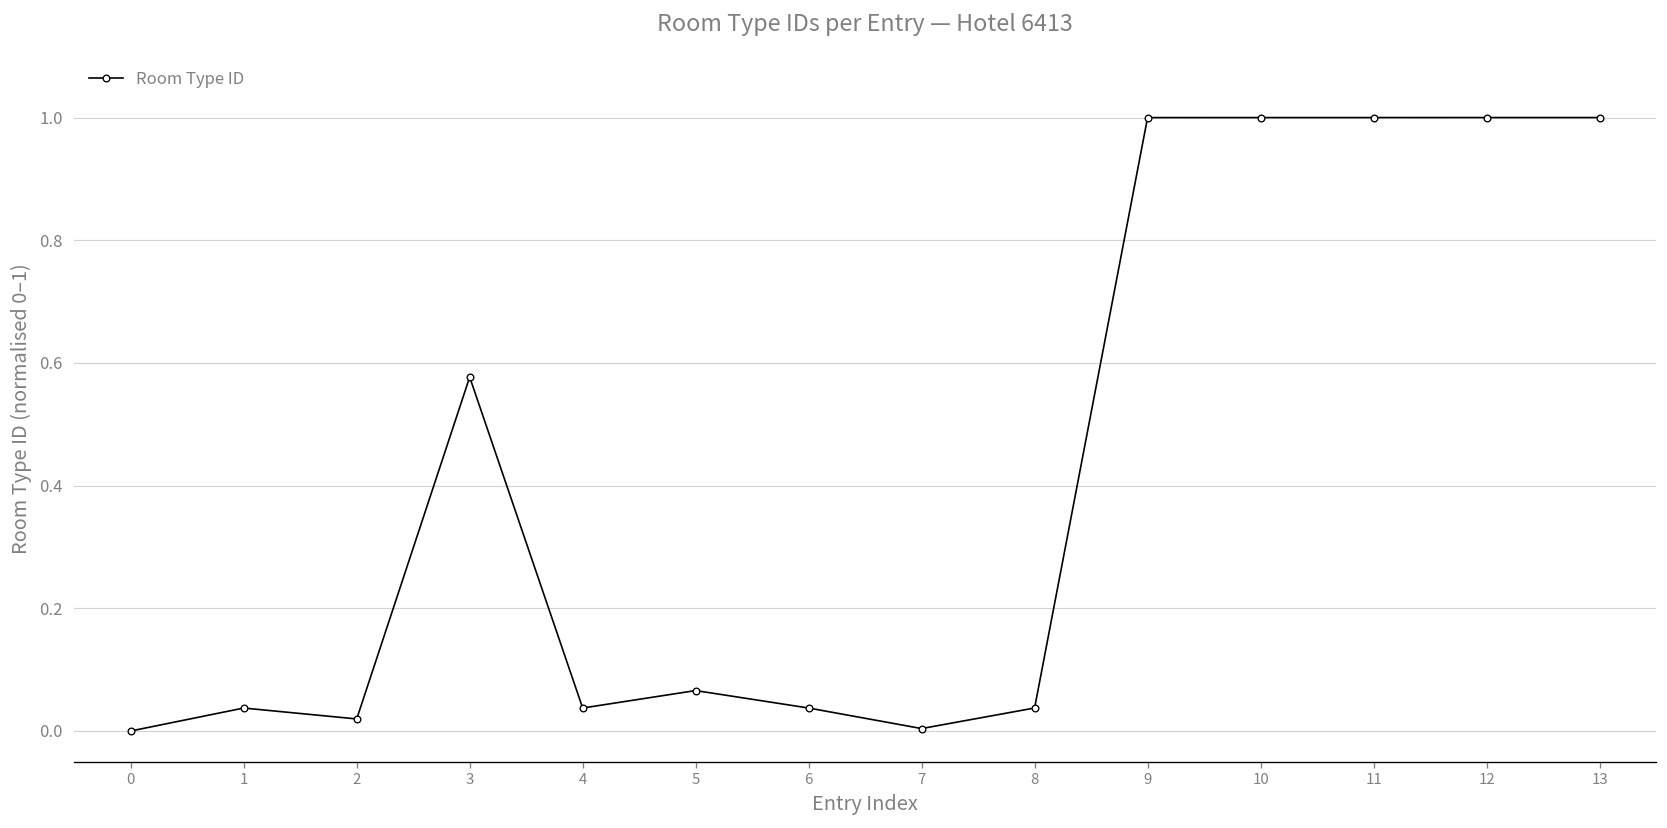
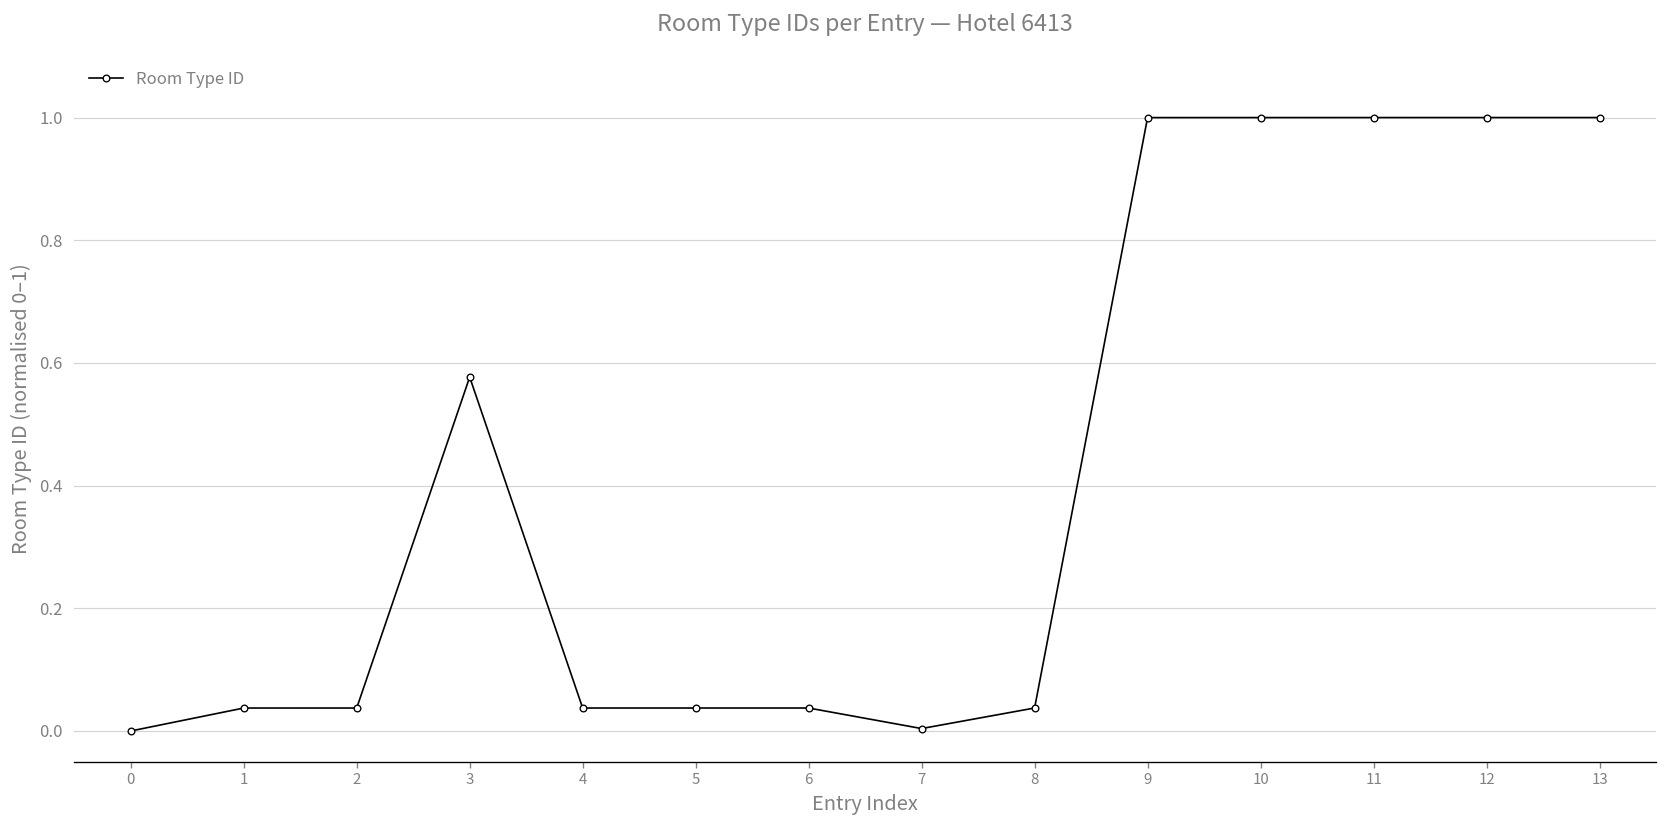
  {
    "0": 0.00,
    "1": 0.04,
-   "2": 0.02,
+   "2": 0.04,
    "3": 0.58,
    "4": 0.04,
-   "5": 0.07,
+   "5": 0.04,
    "6": 0.04,
    "7": 0.00,
    "8": 0.04,
    "9": 1.00,
    "10": 1.00,
    "11": 1.00,
    "12": 1.00,
    "13": 1.00
  }
